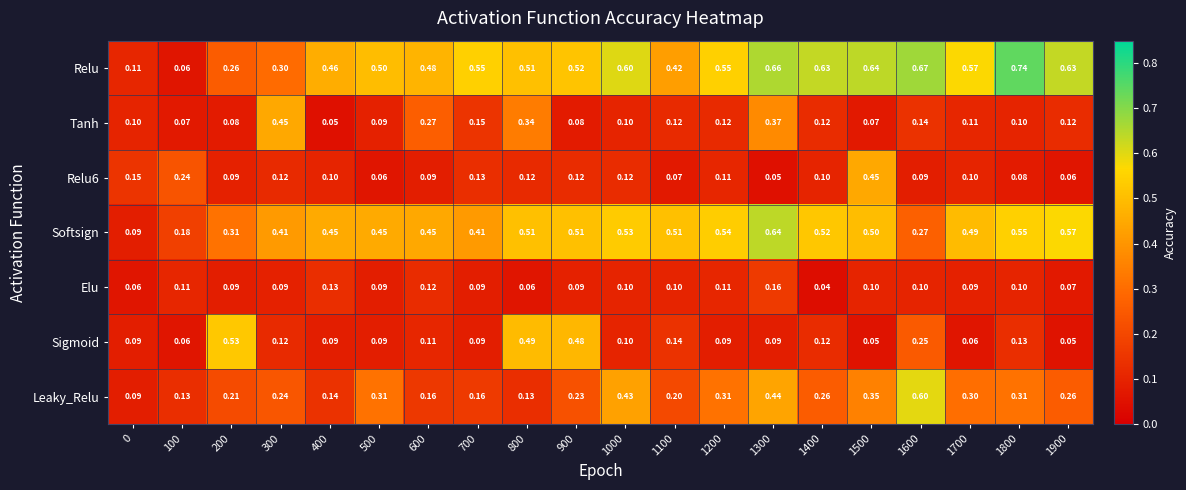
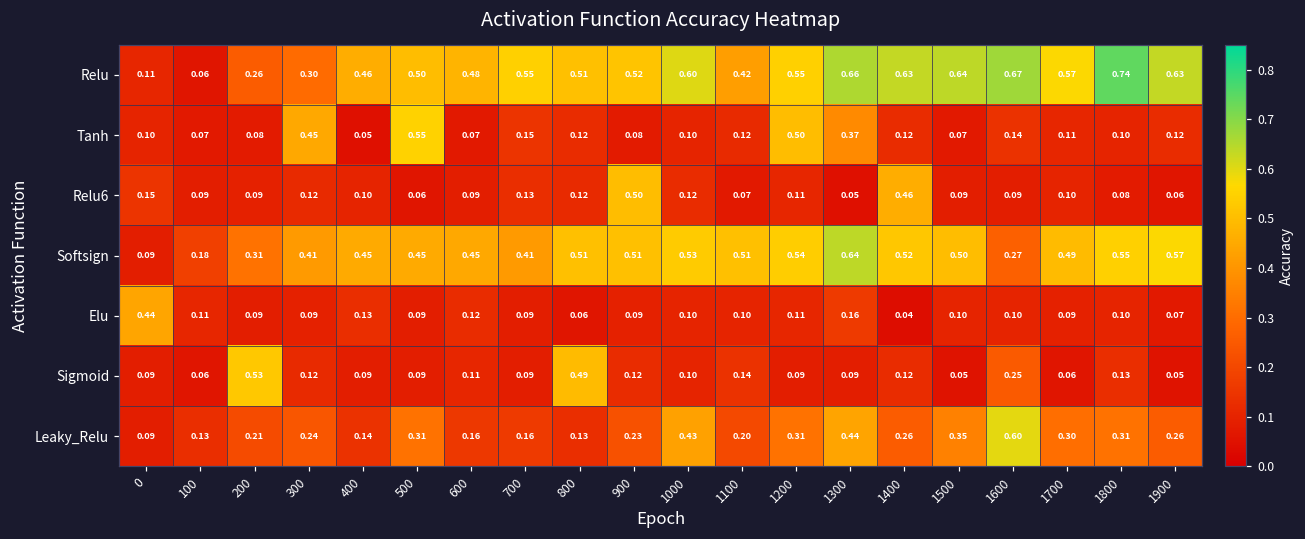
  {
    "Relu": {
      "0": 0.11,
      "100": 0.06,
      "200": 0.26,
      "300": 0.30,
      "400": 0.46,
      "500": 0.50,
      "600": 0.48,
      "700": 0.55,
      "800": 0.51,
      "900": 0.52,
      "1000": 0.60,
      "1100": 0.42,
      "1200": 0.55,
      "1300": 0.66,
      "1400": 0.63,
      "1500": 0.64,
      "1600": 0.67,
      "1700": 0.57,
      "1800": 0.74,
      "1900": 0.63
    },
    "Tanh": {
      "0": 0.10,
      "100": 0.07,
      "200": 0.08,
      "300": 0.45,
      "400": 0.05,
-     "500": 0.09,
-     "600": 0.27,
+     "500": 0.55,
+     "600": 0.07,
      "700": 0.15,
-     "800": 0.34,
+     "800": 0.12,
      "900": 0.08,
      "1000": 0.10,
      "1100": 0.12,
-     "1200": 0.12,
+     "1200": 0.50,
      "1300": 0.37,
      "1400": 0.12,
      "1500": 0.07,
      "1600": 0.14,
      "1700": 0.11,
      "1800": 0.10,
      "1900": 0.12
    },
    "Relu6": {
      "0": 0.15,
-     "100": 0.24,
+     "100": 0.09,
      "200": 0.09,
      "300": 0.12,
      "400": 0.10,
      "500": 0.06,
      "600": 0.09,
      "700": 0.13,
      "800": 0.12,
-     "900": 0.12,
+     "900": 0.50,
      "1000": 0.12,
      "1100": 0.07,
      "1200": 0.11,
      "1300": 0.05,
-     "1400": 0.10,
-     "1500": 0.45,
+     "1400": 0.46,
+     "1500": 0.09,
      "1600": 0.09,
      "1700": 0.10,
      "1800": 0.08,
      "1900": 0.06
    },
    "Softsign": {
      "0": 0.09,
      "100": 0.18,
      "200": 0.31,
      "300": 0.41,
      "400": 0.45,
      "500": 0.45,
      "600": 0.45,
      "700": 0.41,
      "800": 0.51,
      "900": 0.51,
      "1000": 0.53,
      "1100": 0.51,
      "1200": 0.54,
      "1300": 0.64,
      "1400": 0.52,
      "1500": 0.50,
      "1600": 0.27,
      "1700": 0.49,
      "1800": 0.55,
      "1900": 0.57
    },
    "Elu": {
-     "0": 0.06,
+     "0": 0.44,
      "100": 0.11,
      "200": 0.09,
      "300": 0.09,
      "400": 0.13,
      "500": 0.09,
      "600": 0.12,
      "700": 0.09,
      "800": 0.06,
      "900": 0.09,
      "1000": 0.10,
      "1100": 0.10,
      "1200": 0.11,
      "1300": 0.16,
      "1400": 0.04,
      "1500": 0.10,
      "1600": 0.10,
      "1700": 0.09,
      "1800": 0.10,
      "1900": 0.07
    },
    "Sigmoid": {
      "0": 0.09,
      "100": 0.06,
      "200": 0.53,
      "300": 0.12,
      "400": 0.09,
      "500": 0.09,
      "600": 0.11,
      "700": 0.09,
      "800": 0.49,
-     "900": 0.48,
+     "900": 0.12,
      "1000": 0.10,
      "1100": 0.14,
      "1200": 0.09,
      "1300": 0.09,
      "1400": 0.12,
      "1500": 0.05,
      "1600": 0.25,
      "1700": 0.06,
      "1800": 0.13,
      "1900": 0.05
    },
    "Leaky_Relu": {
      "0": 0.09,
      "100": 0.13,
      "200": 0.21,
      "300": 0.24,
      "400": 0.14,
      "500": 0.31,
      "600": 0.16,
      "700": 0.16,
      "800": 0.13,
      "900": 0.23,
      "1000": 0.43,
      "1100": 0.20,
      "1200": 0.31,
      "1300": 0.44,
      "1400": 0.26,
      "1500": 0.35,
      "1600": 0.60,
      "1700": 0.30,
      "1800": 0.31,
      "1900": 0.26
    }
  }
